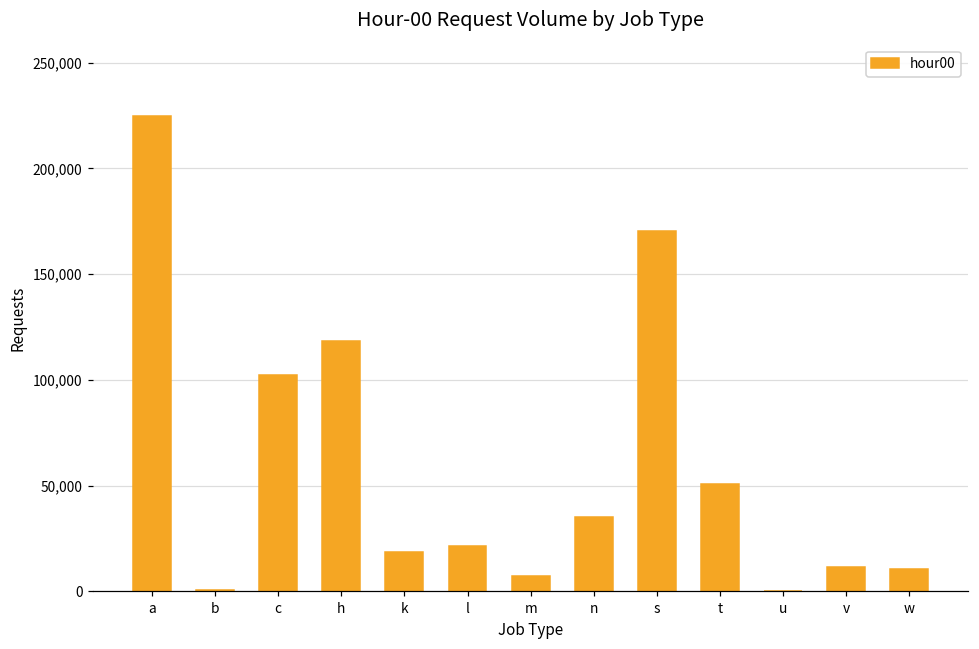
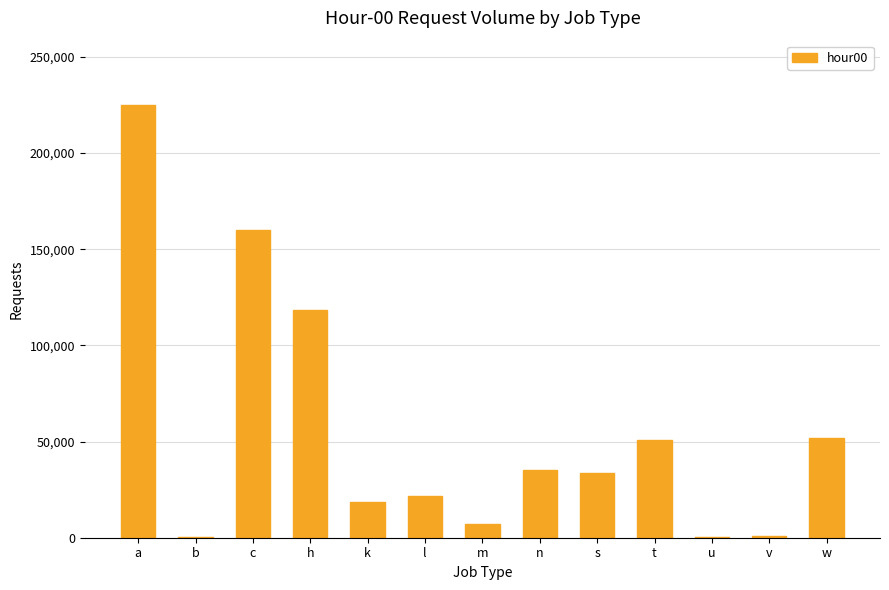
  {
    "a": "225,000",
-   "c": "102,000",
+   "c": "160,000",
    "h": "118,000",
    "k": "19,000",
    "l": "22,000",
    "m": "7,000",
    "n": "35,000",
-   "s": "170,000",
+   "s": "34,000",
    "t": "51,000",
-   "v": "12,000",
-   "w": "10,000"
+   "v": "1,000",
+   "w": "52,000"
  }
